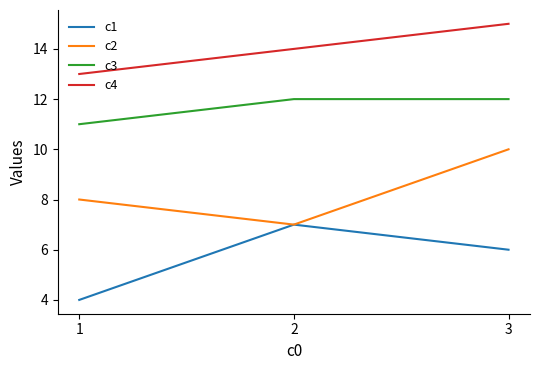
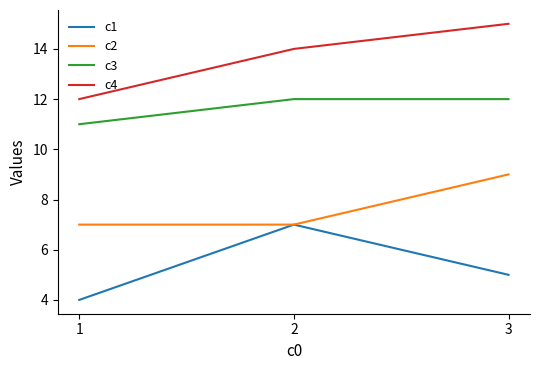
  {
    "c1": {
      "1": 4,
-     "3": 6
+     "3": 5
    },
    "c2": {
-     "1": 8,
-     "3": 10
+     "1": 7,
+     "3": 9
    },
    "c3": {
      "1": 11,
      "2": 12,
      "3": 12
    },
    "c4": {
-     "1": 13,
+     "1": 12,
      "2": 14,
      "3": 15
    }
  }
